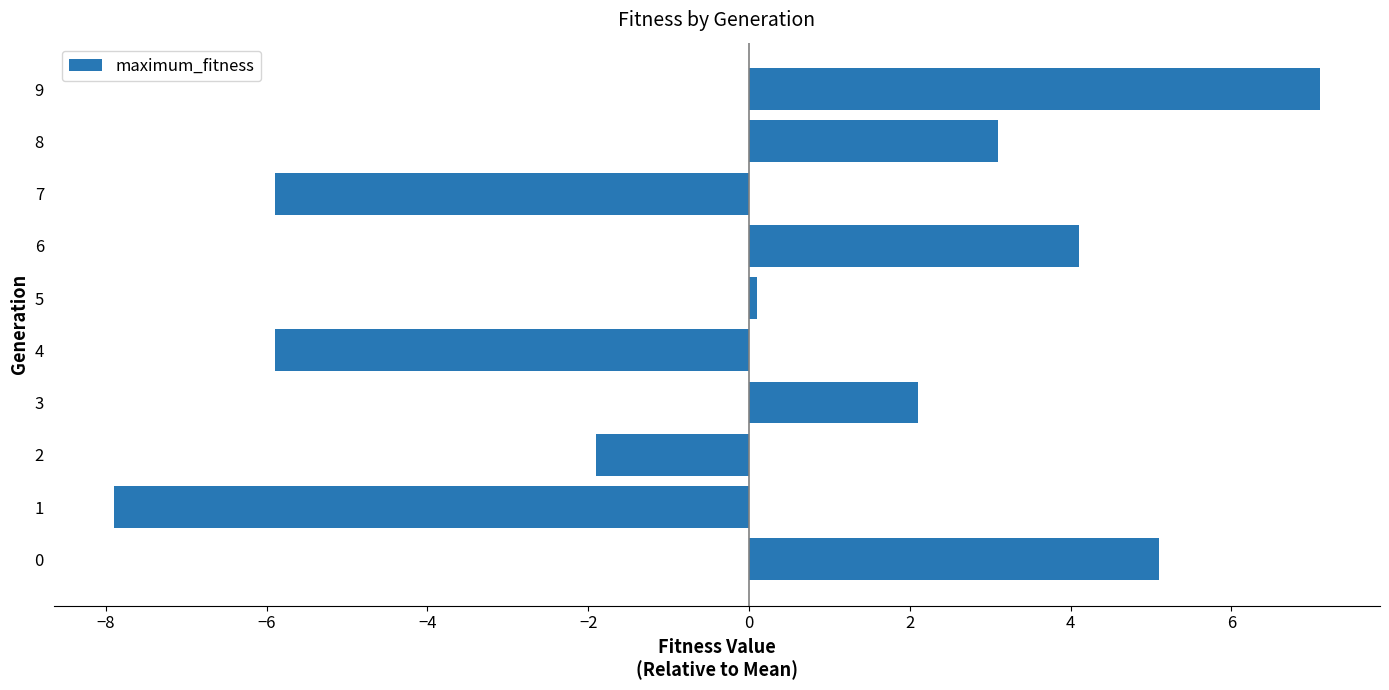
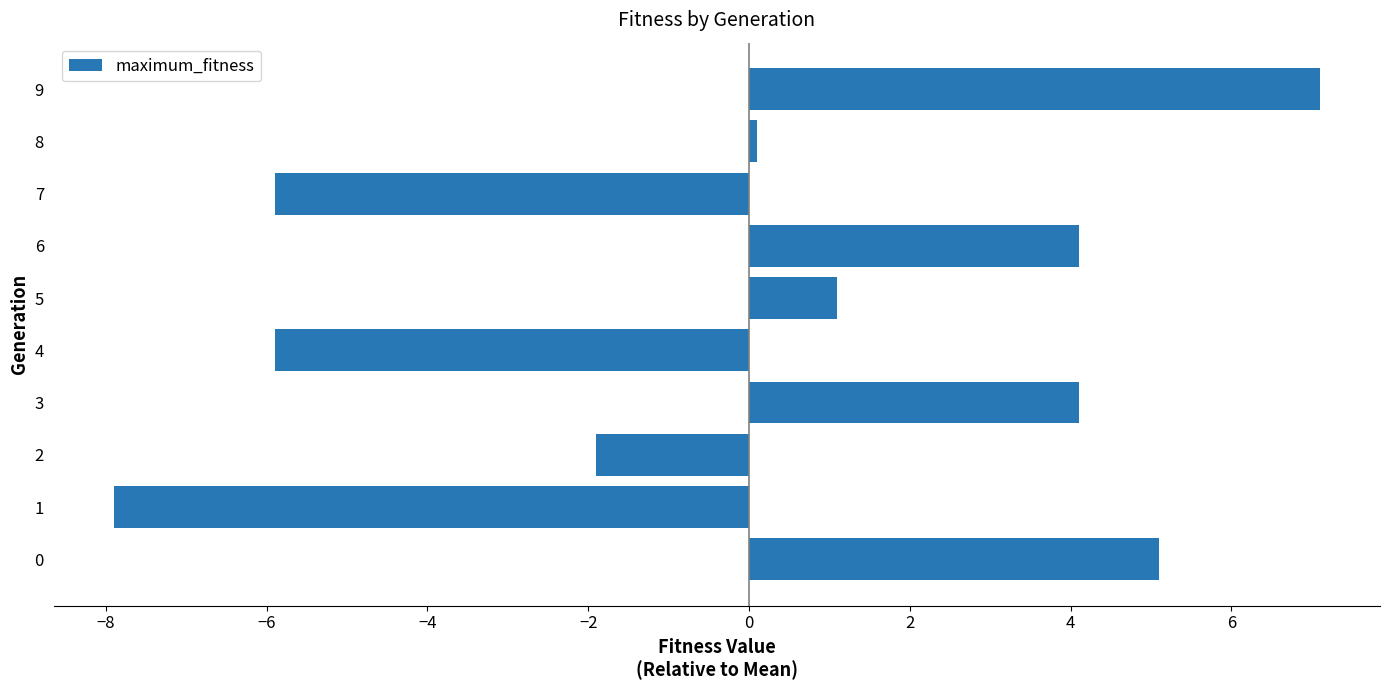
  {
    "9": 7.1,
-   "8": 3.1,
+   "8": 0.1,
    "7": -5.9,
    "6": 4.1,
-   "5": 0.1,
+   "5": 1.1,
    "4": -5.9,
-   "3": 2.1,
+   "3": 4.1,
    "2": -1.9,
    "1": -7.9,
    "0": 5.1
  }
